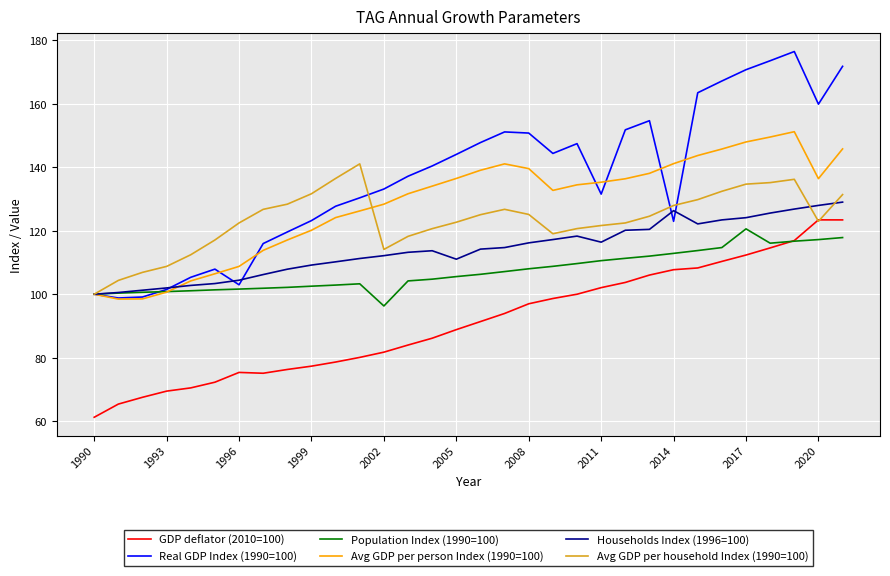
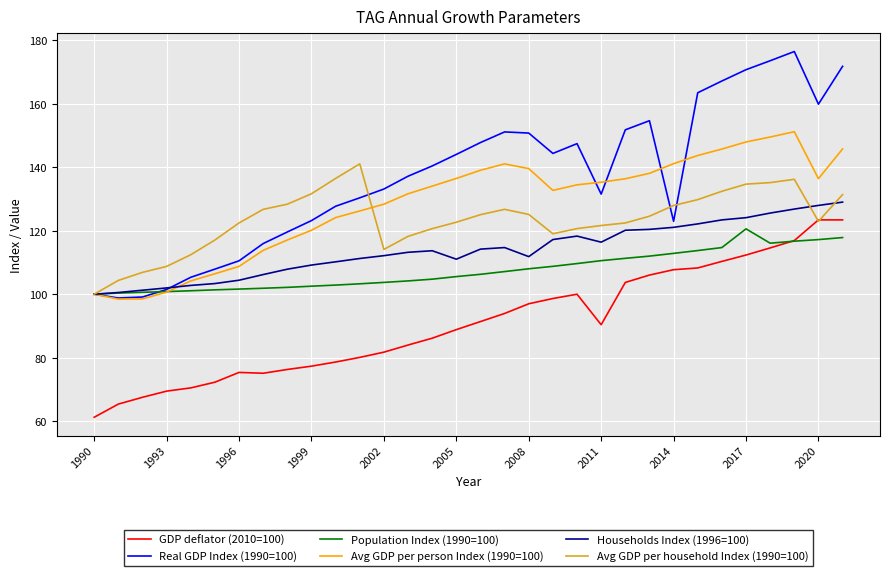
  {
    "GDP deflator (2010=100)": {
      "1990": 61,
      "1993": 69,
      "1996": 75,
      "1999": 77,
      "2002": 82,
      "2005": 89,
      "2008": 97,
-     "2011": 102,
+     "2011": 90,
      "2014": 108,
      "2017": 112
    },
    "Real GDP Index (1990=100)": {
-     "1996": 103,
+     "1996": 111,
      "1999": 123,
      "2002": 133,
      "2005": 144,
      "2008": 151,
      "2011": 132,
      "2014": 123,
      "2017": 171,
      "2020": 160
    },
    "Population Index (1990=100)": {
      "1996": 102,
      "1999": 103,
-     "2002": 96,
+     "2002": 104,
      "2005": 106,
      "2008": 108,
      "2011": 111,
      "2014": 113,
      "2017": 121,
      "2020": 117
    },
    "Households Index (1996=100)": {
      "1996": 104,
      "1999": 109,
      "2002": 112,
      "2005": 111,
-     "2008": 116,
+     "2008": 112,
      "2011": 116,
-     "2014": 126,
+     "2014": 121,
      "2017": 124,
      "2020": 128
    }
  }
